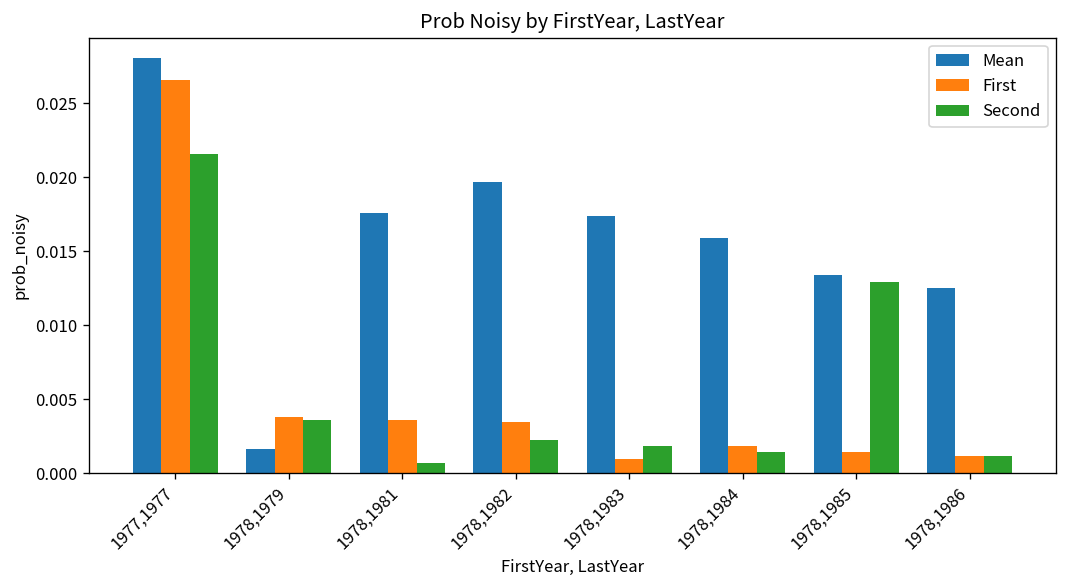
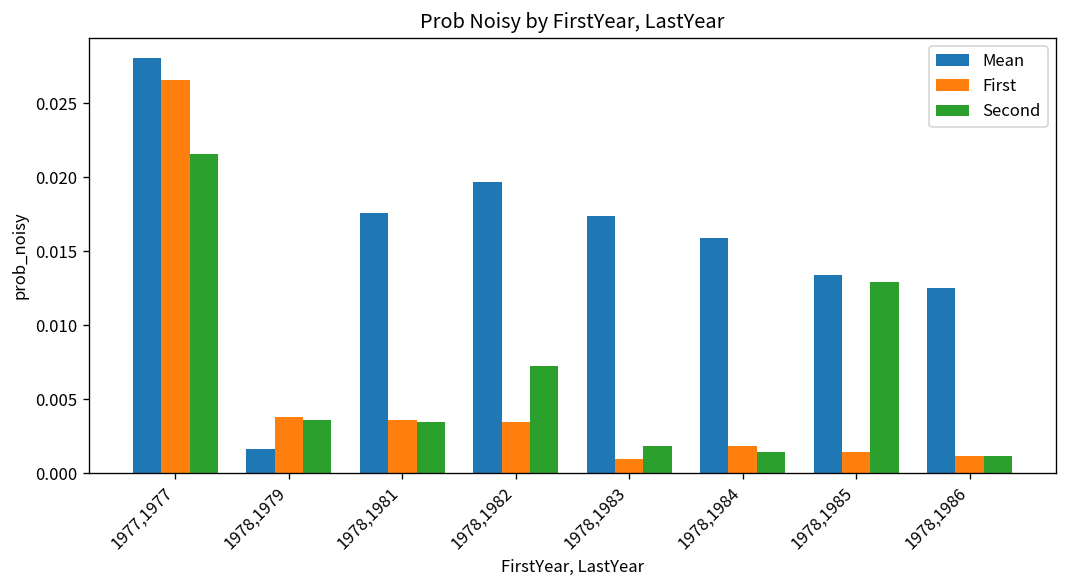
  {
    "Mean": {
      "1977,1977": 0.0281,
      "1978,1979": 0.0016,
      "1978,1981": 0.0176,
      "1978,1982": 0.0197,
      "1978,1983": 0.0174,
      "1978,1984": 0.0159,
      "1978,1985": 0.0134,
      "1978,1986": 0.0126
    },
    "First": {
      "1977,1977": 0.0266,
      "1978,1979": 0.0038,
      "1978,1981": 0.0036,
      "1978,1982": 0.0035,
      "1978,1983": 0.0010,
      "1978,1984": 0.0018,
      "1978,1985": 0.0014,
      "1978,1986": 0.0012
    },
    "Second": {
      "1977,1977": 0.0216,
      "1978,1979": 0.0036,
-     "1978,1981": 0.0007,
-     "1978,1982": 0.0023,
+     "1978,1981": 0.0035,
+     "1978,1982": 0.0072,
      "1978,1983": 0.0018,
      "1978,1984": 0.0014,
      "1978,1985": 0.0129,
      "1978,1986": 0.0012
    }
  }
